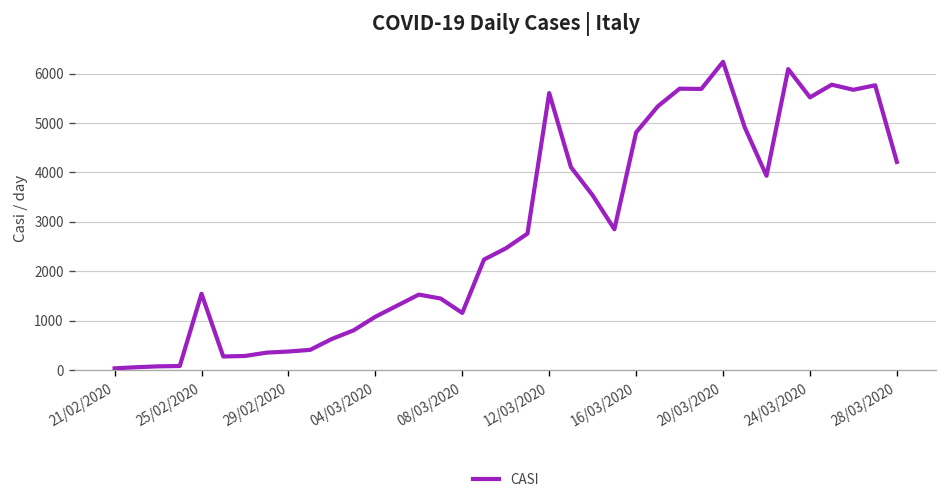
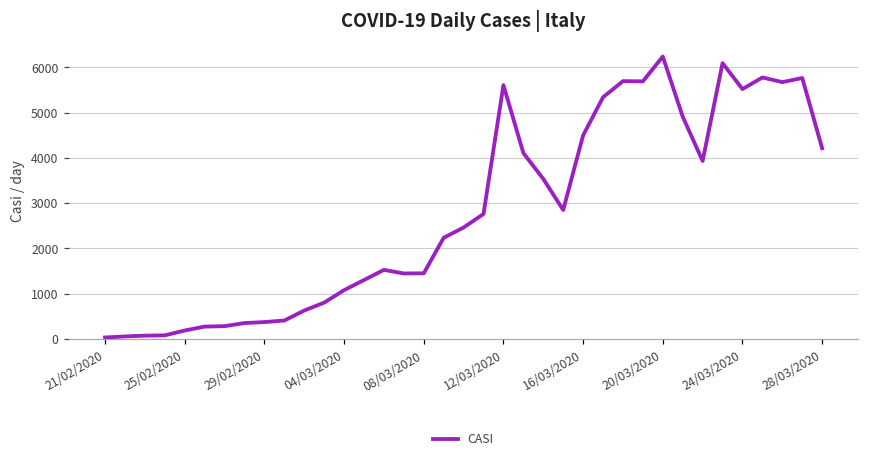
  {
    "21/02/2020": 0,
-   "25/02/2020": 1500,
+   "25/02/2020": 200,
    "29/02/2020": 400,
    "04/03/2020": 1100,
-   "08/03/2020": 1200,
+   "08/03/2020": 1500,
    "12/03/2020": 5600,
-   "16/03/2020": 4800,
+   "16/03/2020": 4500,
    "20/03/2020": 6200,
    "24/03/2020": 5500,
    "28/03/2020": 4200
  }
